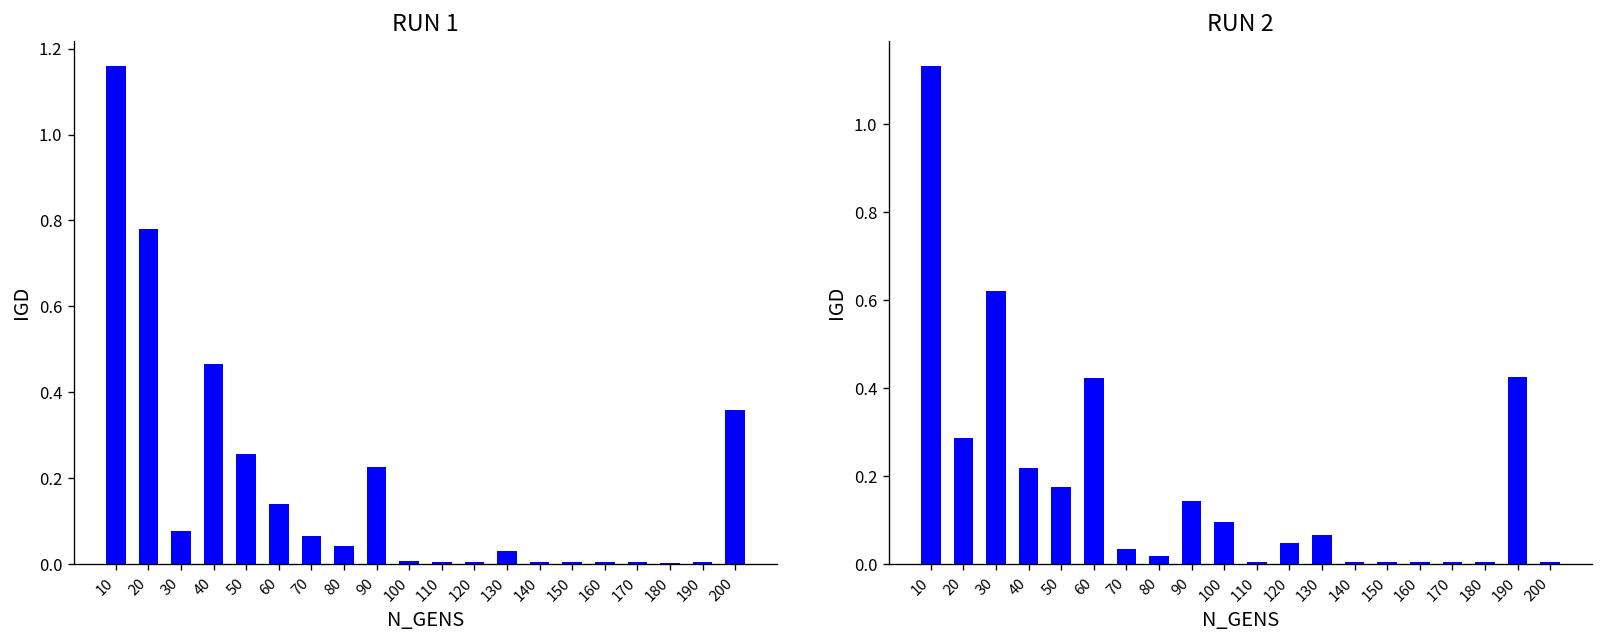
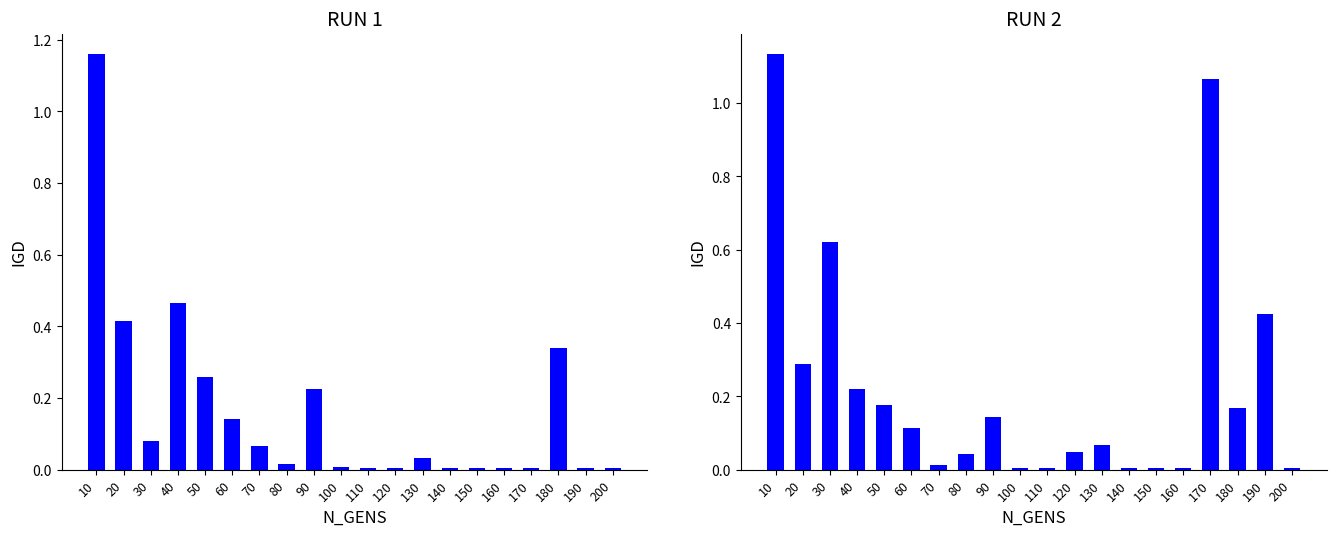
  {
    "RUN 1": {
      "10": 1.16,
-     "20": 0.78,
+     "20": 0.42,
      "30": 0.08,
      "40": 0.47,
      "50": 0.26,
      "60": 0.14,
      "70": 0.07,
-     "80": 0.04,
+     "80": 0.02,
      "90": 0.23,
      "100": 0.01,
      "130": 0.03,
-     "180": 0.00,
-     "200": 0.36
+     "180": 0.34,
+     "200": 0.00
    },
    "RUN 2": {
      "10": 1.13,
      "20": 0.29,
      "30": 0.62,
      "40": 0.22,
      "50": 0.18,
-     "60": 0.42,
-     "70": 0.04,
-     "80": 0.02,
+     "60": 0.11,
+     "70": 0.01,
+     "80": 0.04,
      "90": 0.14,
-     "100": 0.10,
+     "100": 0.01,
      "120": 0.05,
      "130": 0.07,
-     "170": 0.00,
-     "180": 0.00,
+     "170": 1.07,
+     "180": 0.17,
      "190": 0.43
    }
  }
